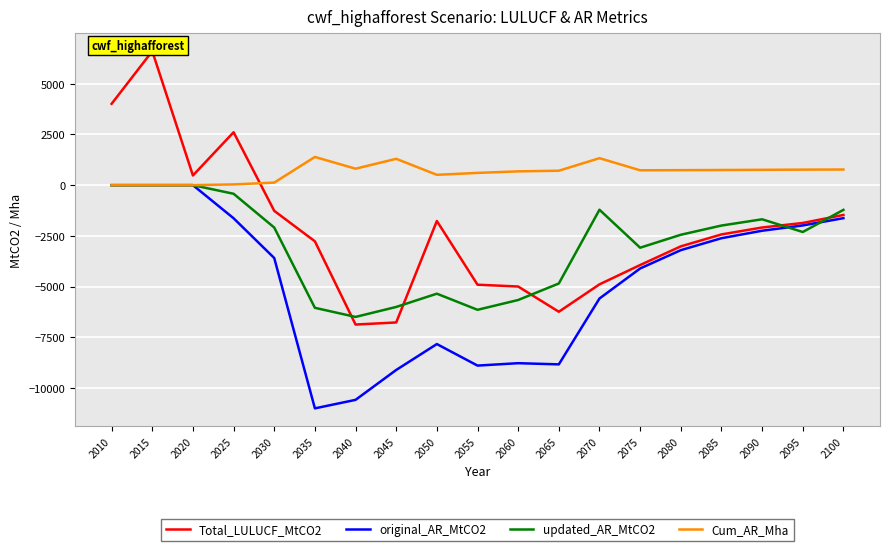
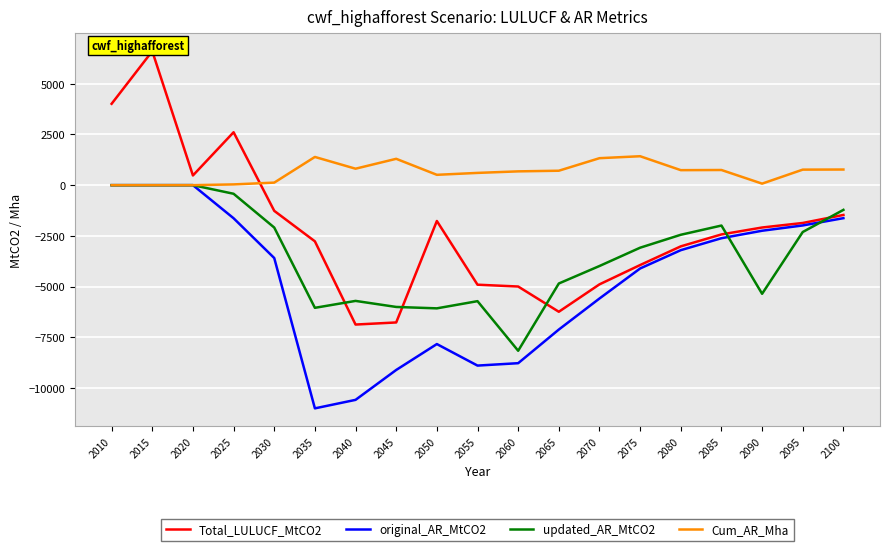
  {
    "Total_LULUCF_MtCO2": {
      "2010": 4000,
      "2020": 500,
      "2025": 2600,
      "2030": -1300,
      "2035": -2800,
      "2040": -6900,
      "2045": -6800,
      "2050": -1800,
      "2055": -4900,
      "2060": -5000,
      "2065": -6200,
      "2070": -4900,
      "2075": -3900,
      "2080": -3000,
      "2085": -2400,
      "2090": -2100,
      "2100": -1500
    },
    "original_AR_MtCO2": {
      "2025": -1600,
      "2030": -3600,
      "2035": -11000,
      "2040": -10600,
      "2045": -9100,
      "2050": -7800,
      "2055": -8900,
      "2060": -8800,
-     "2065": -8800,
+     "2065": -7100,
      "2070": -5600,
      "2075": -4100,
      "2080": -3200,
      "2085": -2600,
      "2090": -2200,
      "2100": -1600
    },
    "updated_AR_MtCO2": {
      "2025": -400,
      "2030": -2100,
      "2035": -6000,
-     "2040": -6500,
+     "2040": -5700,
      "2045": -6000,
-     "2050": -5400,
-     "2055": -6100,
-     "2060": -5700,
+     "2050": -6100,
+     "2055": -5700,
+     "2060": -8200,
      "2065": -4800,
-     "2070": -1200,
+     "2070": -4000,
      "2075": -3100,
      "2080": -2400,
      "2085": -2000,
-     "2090": -1700,
+     "2090": -5400,
      "2095": -2300,
      "2100": -1200
    },
    "Cum_AR_Mha": {
      "2025": 0,
      "2030": 100,
      "2035": 1400,
      "2040": 800,
      "2045": 1300,
      "2050": 500,
      "2055": 600,
      "2060": 700,
      "2065": 700,
      "2070": 1300,
-     "2075": 700,
+     "2075": 1400,
      "2080": 700,
      "2085": 700,
-     "2090": 800,
+     "2090": 100,
      "2095": 800,
      "2100": 800
    }
  }
